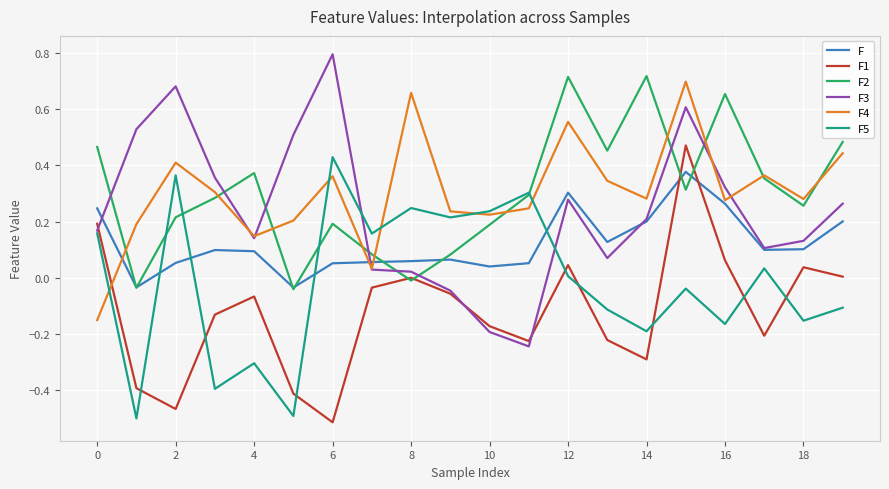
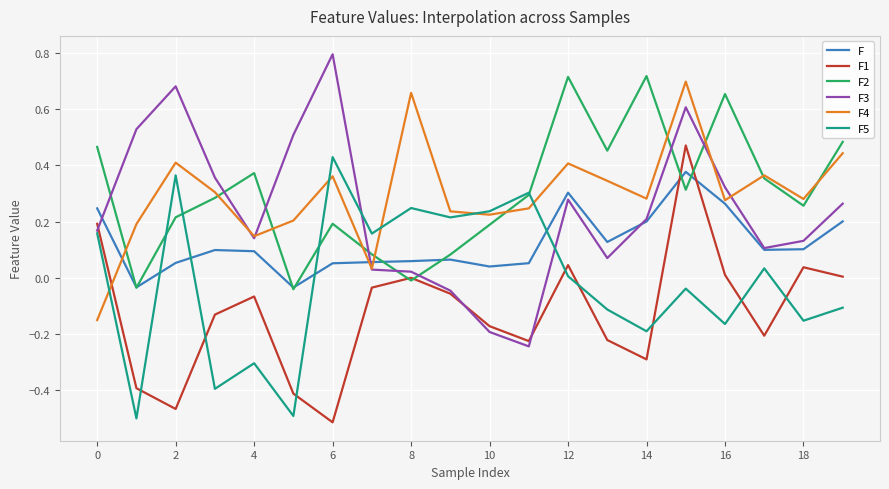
  {
    "F": {
      "0": 0.25,
      "2": 0.05,
      "4": 0.09,
      "6": 0.05,
      "8": 0.06,
      "10": 0.04,
      "12": 0.30,
      "16": 0.26,
      "18": 0.10
    },
    "F1": {
      "0": 0.19,
      "2": -0.47,
      "4": -0.07,
      "6": -0.51,
      "8": 0.00,
      "10": -0.17,
      "12": 0.05,
      "14": -0.29,
-     "16": 0.06,
+     "16": 0.01,
      "18": 0.04
    },
    "F3": {
      "0": 0.17,
      "2": 0.68,
      "6": 0.79,
      "8": 0.02,
      "10": -0.19,
      "12": 0.28,
      "16": 0.32,
      "18": 0.13
    },
    "F4": {
      "0": -0.15,
      "2": 0.41,
      "6": 0.36,
      "8": 0.66,
      "10": 0.22,
-     "12": 0.55,
+     "12": 0.41,
      "14": 0.28,
      "16": 0.28,
      "18": 0.28
    }
  }
